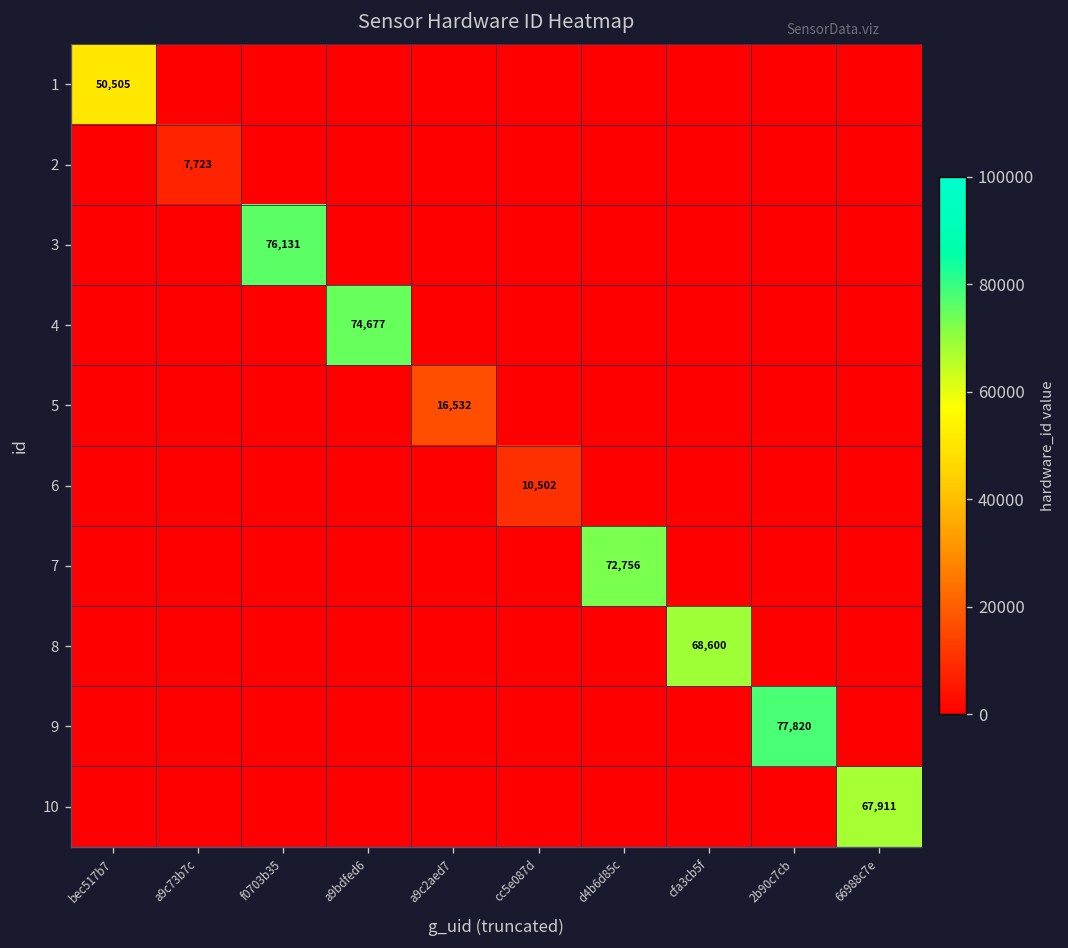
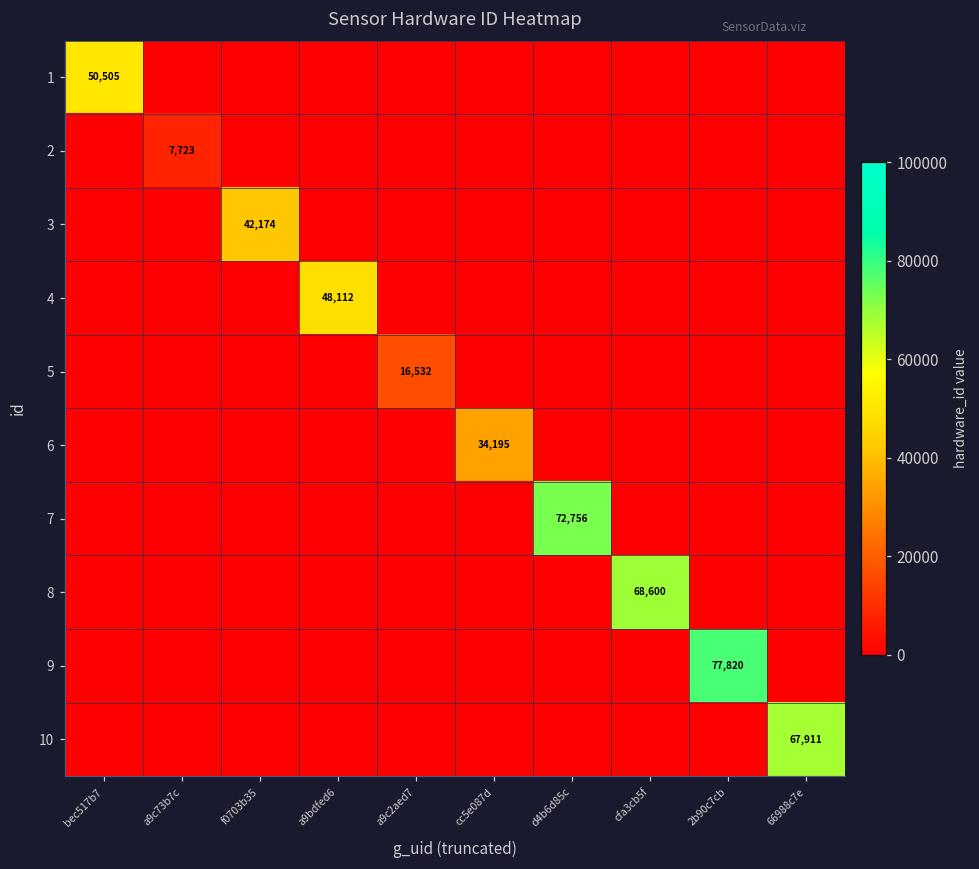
  {
    "1": {
      "bec517b7": "50,505"
    },
    "2": {
      "a9c73b7c": "7,723"
    },
    "3": {
-     "f0703b35": "76,131"
+     "f0703b35": "42,174"
    },
    "4": {
-     "a9bdfed6": "74,677"
+     "a9bdfed6": "48,112"
    },
    "5": {
      "a9c2aed7": "16,532"
    },
    "6": {
-     "cc5e087d": "10,502"
+     "cc5e087d": "34,195"
    },
    "7": {
      "d4b6d85c": "72,756"
    },
    "8": {
      "cfa3cb5f": "68,600"
    },
    "9": {
      "2b90c7cb": "77,820"
    },
    "10": {
      "66988c7e": "67,911"
    }
  }
